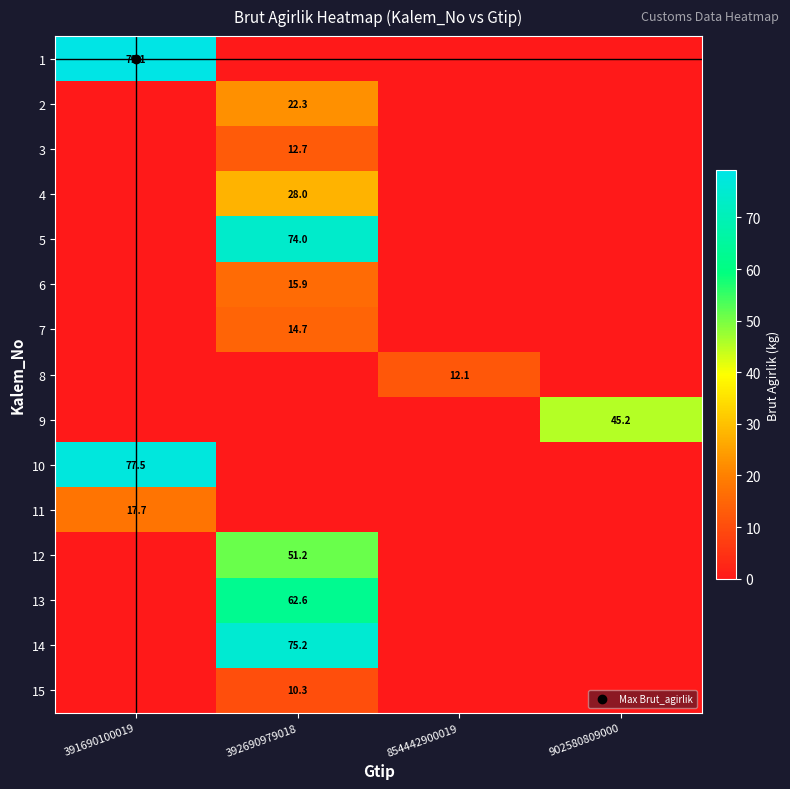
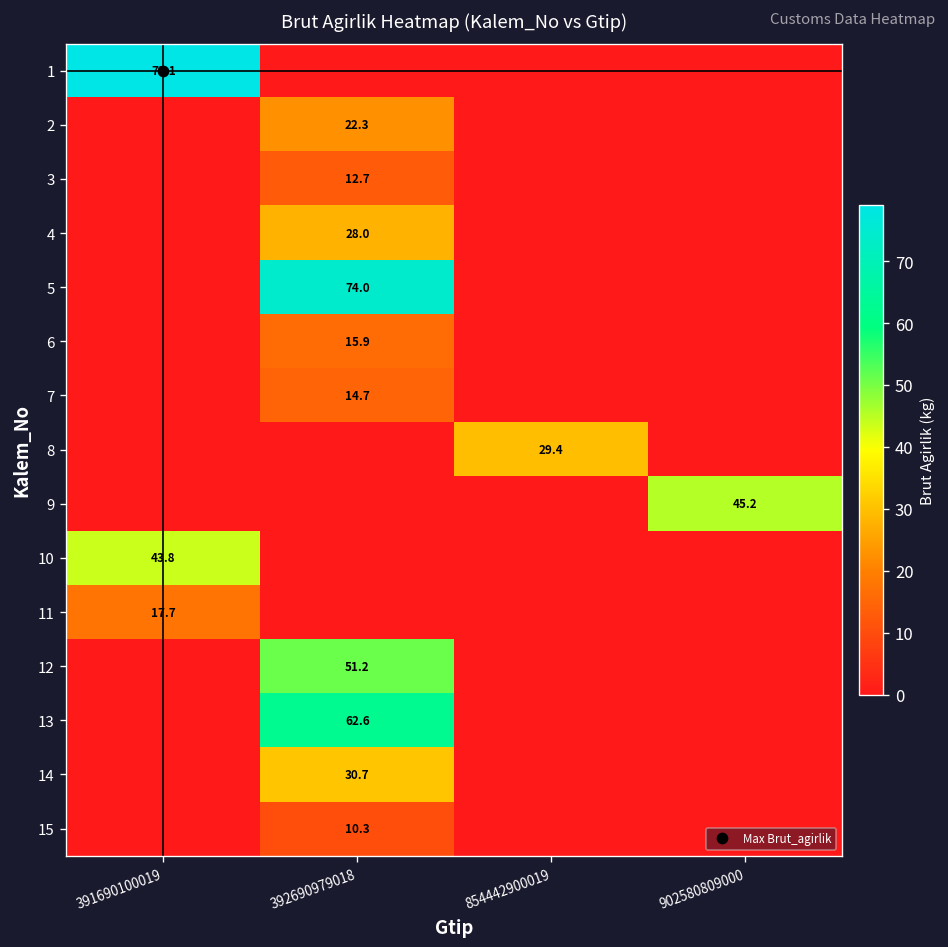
  {
    "2": {
      "392690979018": 22.3
    },
    "3": {
      "392690979018": 12.7
    },
    "4": {
      "392690979018": 28.0
    },
    "5": {
      "392690979018": 74.0
    },
    "6": {
      "392690979018": 15.9
    },
    "7": {
      "392690979018": 14.7
    },
    "8": {
-     "854442900019": 12.1
+     "854442900019": 29.4
    },
    "9": {
      "902580809000": 45.2
    },
    "10": {
-     "391690100019": 77.5
+     "391690100019": 43.8
    },
    "11": {
      "391690100019": 17.7
    },
    "12": {
      "392690979018": 51.2
    },
    "13": {
      "392690979018": 62.6
    },
    "14": {
-     "392690979018": 75.2
+     "392690979018": 30.7
    },
    "15": {
      "392690979018": 10.3
    }
  }
